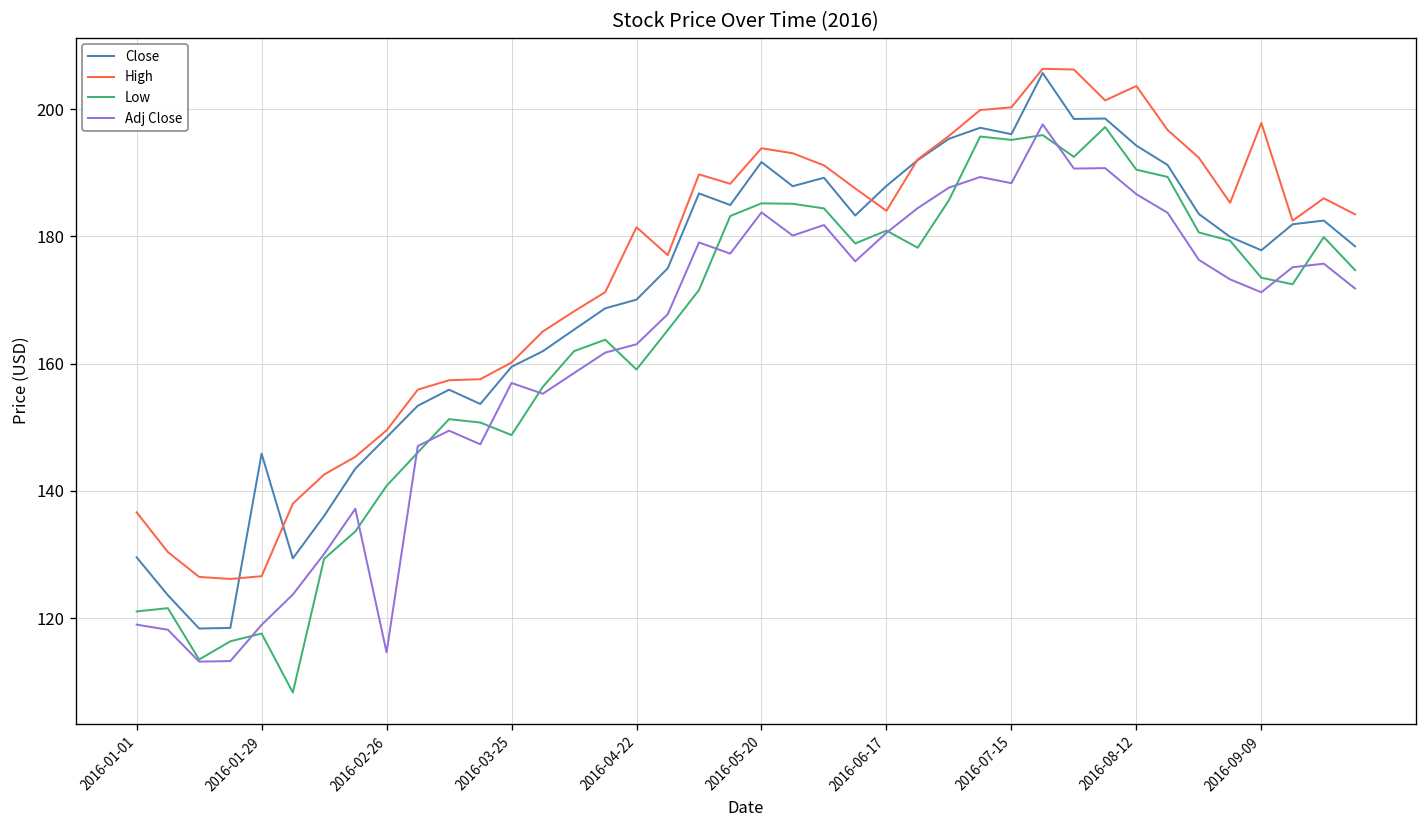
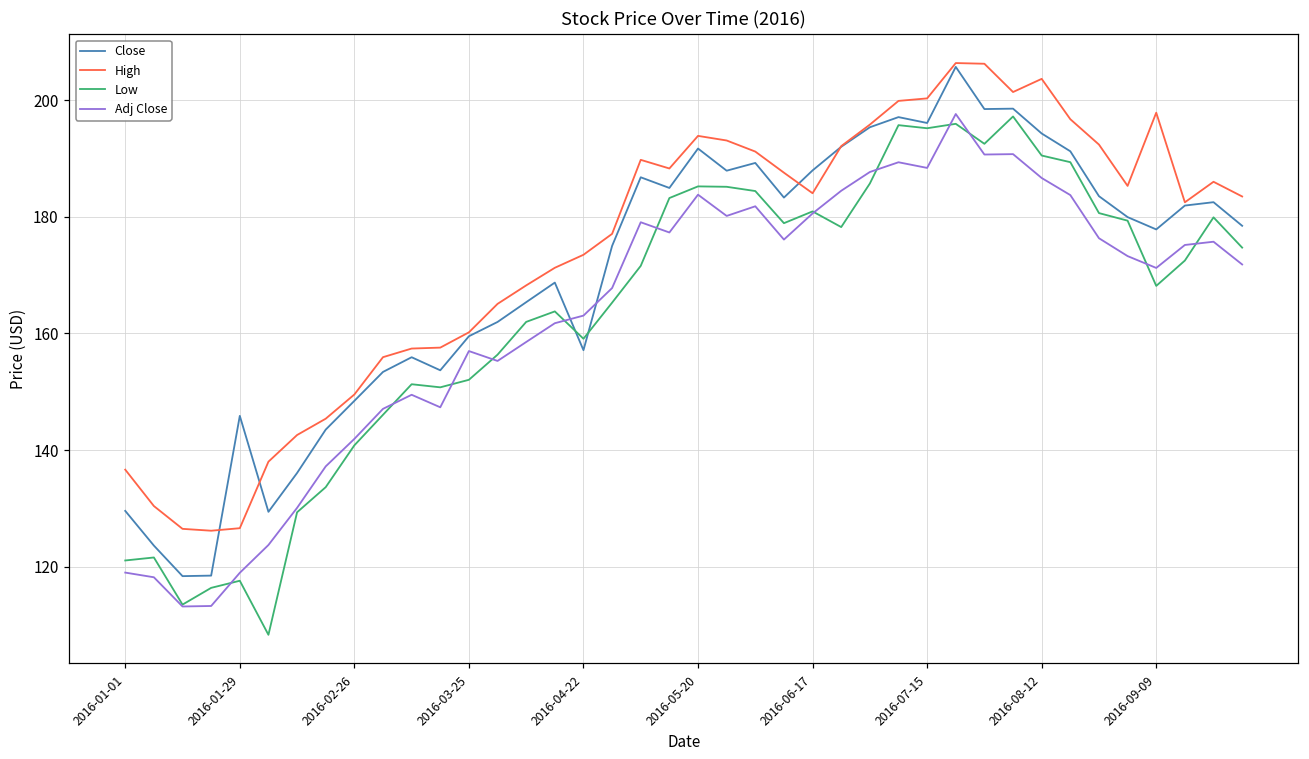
  {
    "Close": {
      "2016-01-01": 130,
      "2016-01-29": 146,
      "2016-02-26": 148,
      "2016-03-25": 160,
-     "2016-04-22": 170,
+     "2016-04-22": 157,
      "2016-05-20": 192,
      "2016-06-17": 188,
      "2016-07-15": 196,
      "2016-08-12": 194,
      "2016-09-09": 178
    },
    "High": {
      "2016-01-01": 137,
      "2016-01-29": 127,
      "2016-02-26": 150,
      "2016-03-25": 160,
-     "2016-04-22": 181,
+     "2016-04-22": 173,
      "2016-05-20": 194,
      "2016-06-17": 184,
      "2016-07-15": 200,
      "2016-08-12": 204,
      "2016-09-09": 198
    },
    "Low": {
      "2016-01-01": 121,
      "2016-01-29": 118,
      "2016-02-26": 141,
-     "2016-03-25": 149,
+     "2016-03-25": 152,
      "2016-04-22": 159,
      "2016-05-20": 185,
      "2016-07-15": 195,
      "2016-08-12": 191,
-     "2016-09-09": 174
+     "2016-09-09": 168
    },
    "Adj Close": {
      "2016-01-01": 119,
      "2016-01-29": 119,
-     "2016-02-26": 115,
+     "2016-02-26": 142,
      "2016-03-25": 157,
      "2016-04-22": 163,
      "2016-05-20": 184,
      "2016-07-15": 188,
      "2016-08-12": 187,
      "2016-09-09": 171
    }
  }
